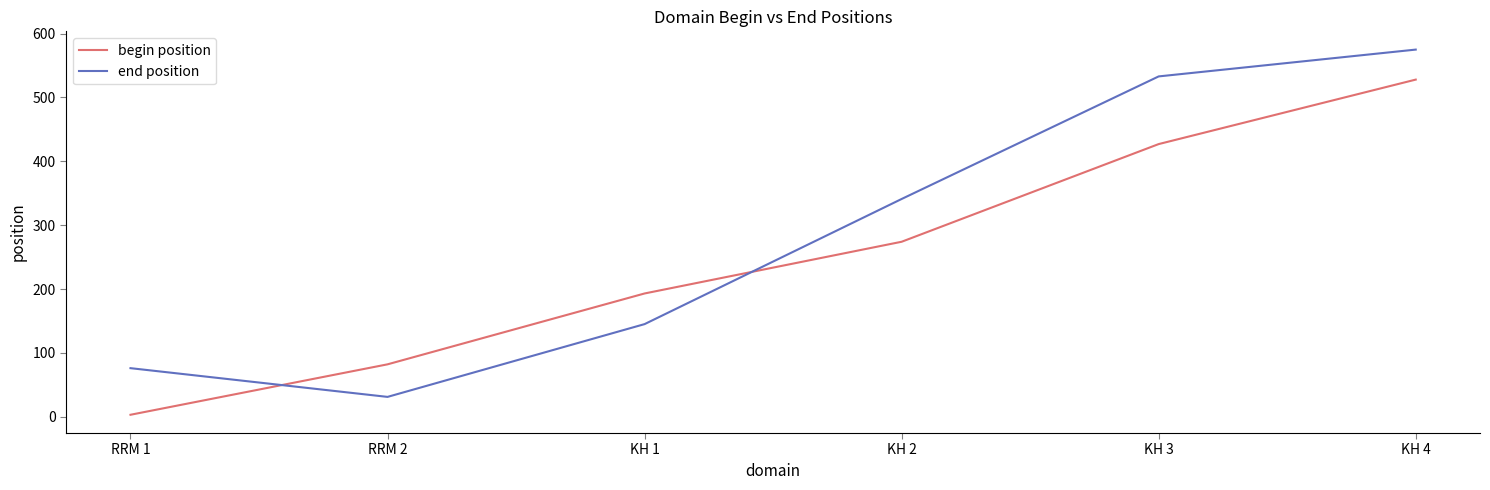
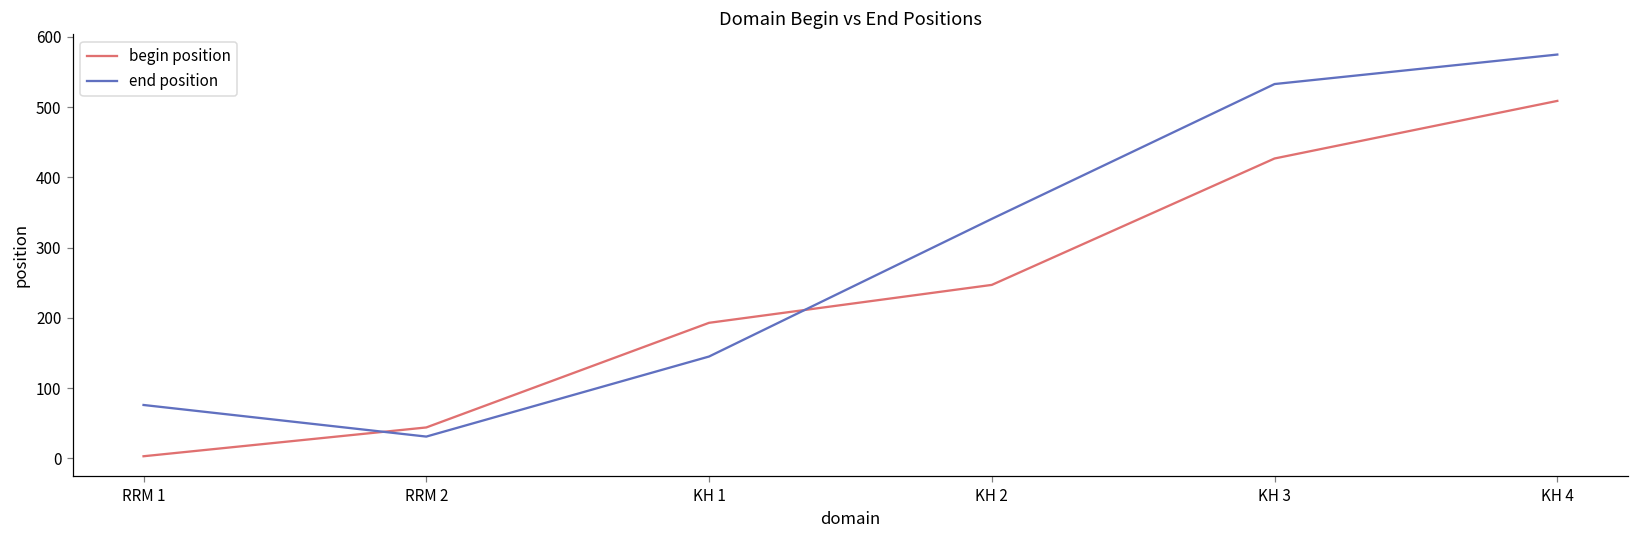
  {
    "begin position": {
      "RRM 1": 0,
-     "RRM 2": 80,
+     "RRM 2": 40,
      "KH 1": 190,
-     "KH 2": 270,
+     "KH 2": 250,
      "KH 3": 430,
-     "KH 4": 530
+     "KH 4": 510
    },
    "end position": {
      "RRM 1": 80,
      "RRM 2": 30,
      "KH 1": 150,
      "KH 2": 340,
      "KH 3": 530,
      "KH 4": 580
    }
  }
